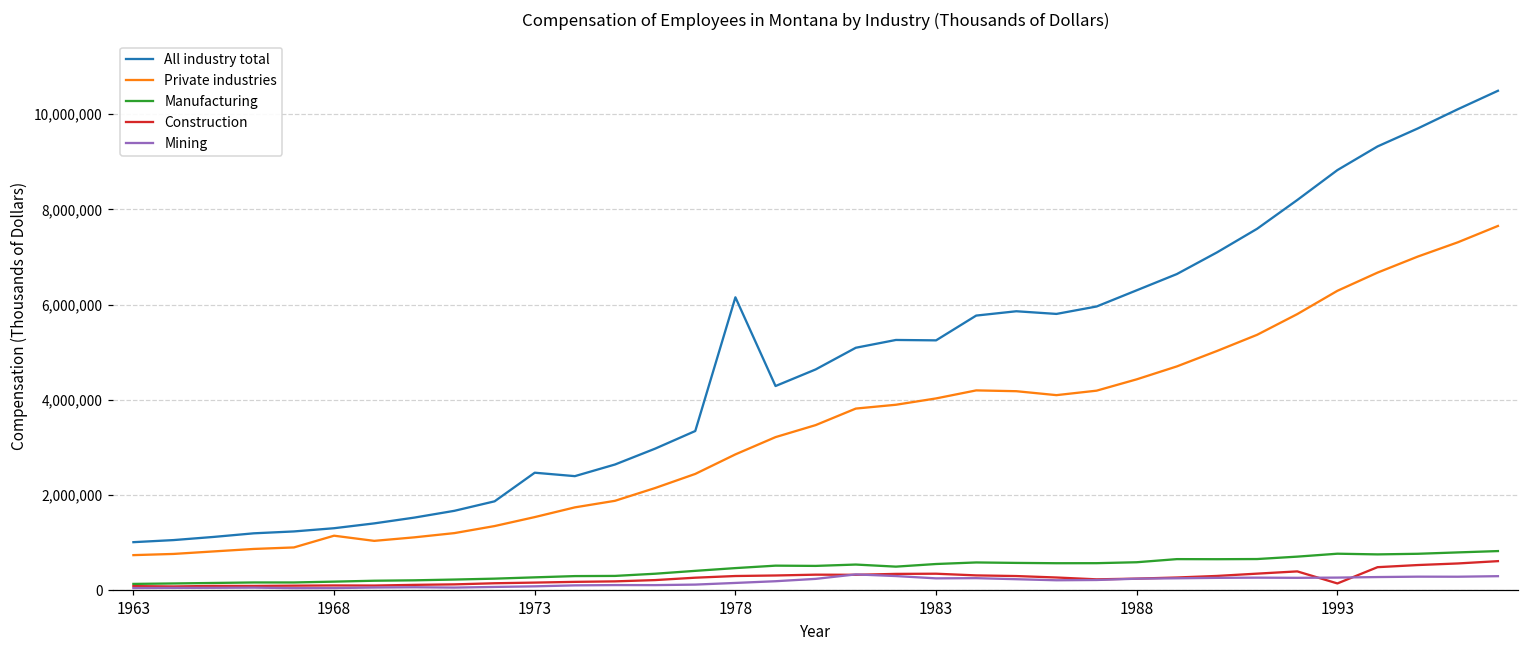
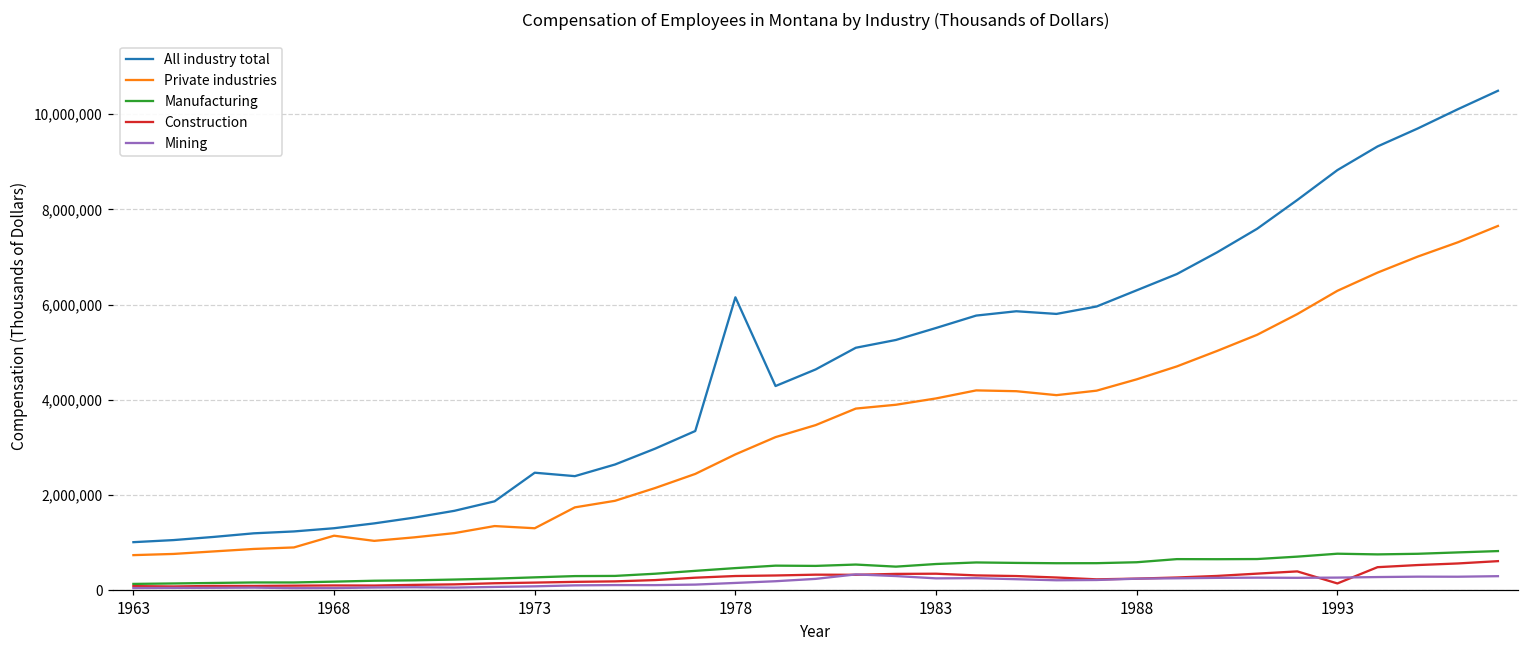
  {
    "All industry total": {
      "1963": "1,000,000",
      "1968": "1,300,000",
      "1973": "2,500,000",
      "1978": "6,200,000",
-     "1983": "5,300,000",
+     "1983": "5,500,000",
      "1988": "6,300,000",
      "1993": "8,800,000"
    },
    "Private industries": {
      "1963": "700,000",
      "1968": "1,100,000",
-     "1973": "1,500,000",
+     "1973": "1,300,000",
      "1978": "2,900,000",
      "1983": "4,000,000",
      "1988": "4,400,000",
      "1993": "6,300,000"
    },
    "Manufacturing": {
      "1968": "200,000",
      "1973": "300,000",
      "1978": "500,000",
      "1983": "600,000",
      "1988": "600,000",
      "1993": "800,000"
    },
    "Construction": {
      "1973": "200,000",
      "1978": "300,000",
      "1983": "400,000",
      "1993": "100,000"
    },
    "Mining": {
      "1973": "100,000",
      "1978": "200,000",
      "1983": "300,000",
      "1993": "300,000"
    }
  }
